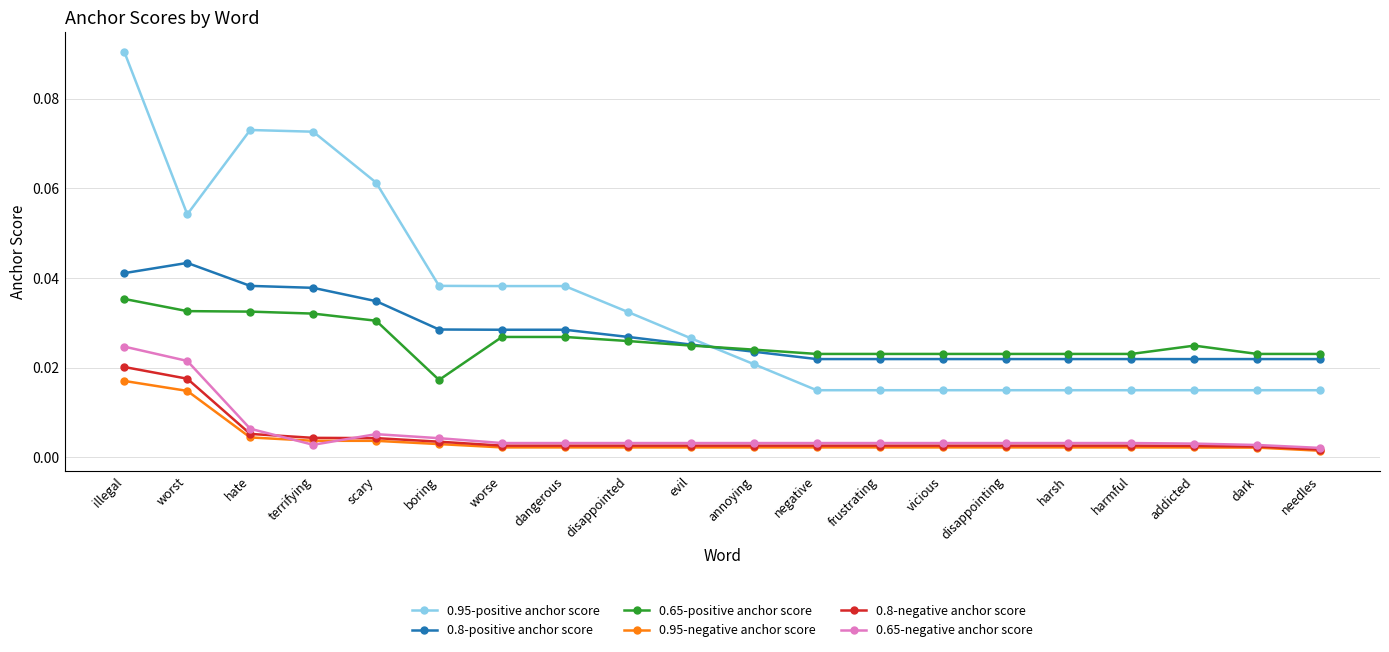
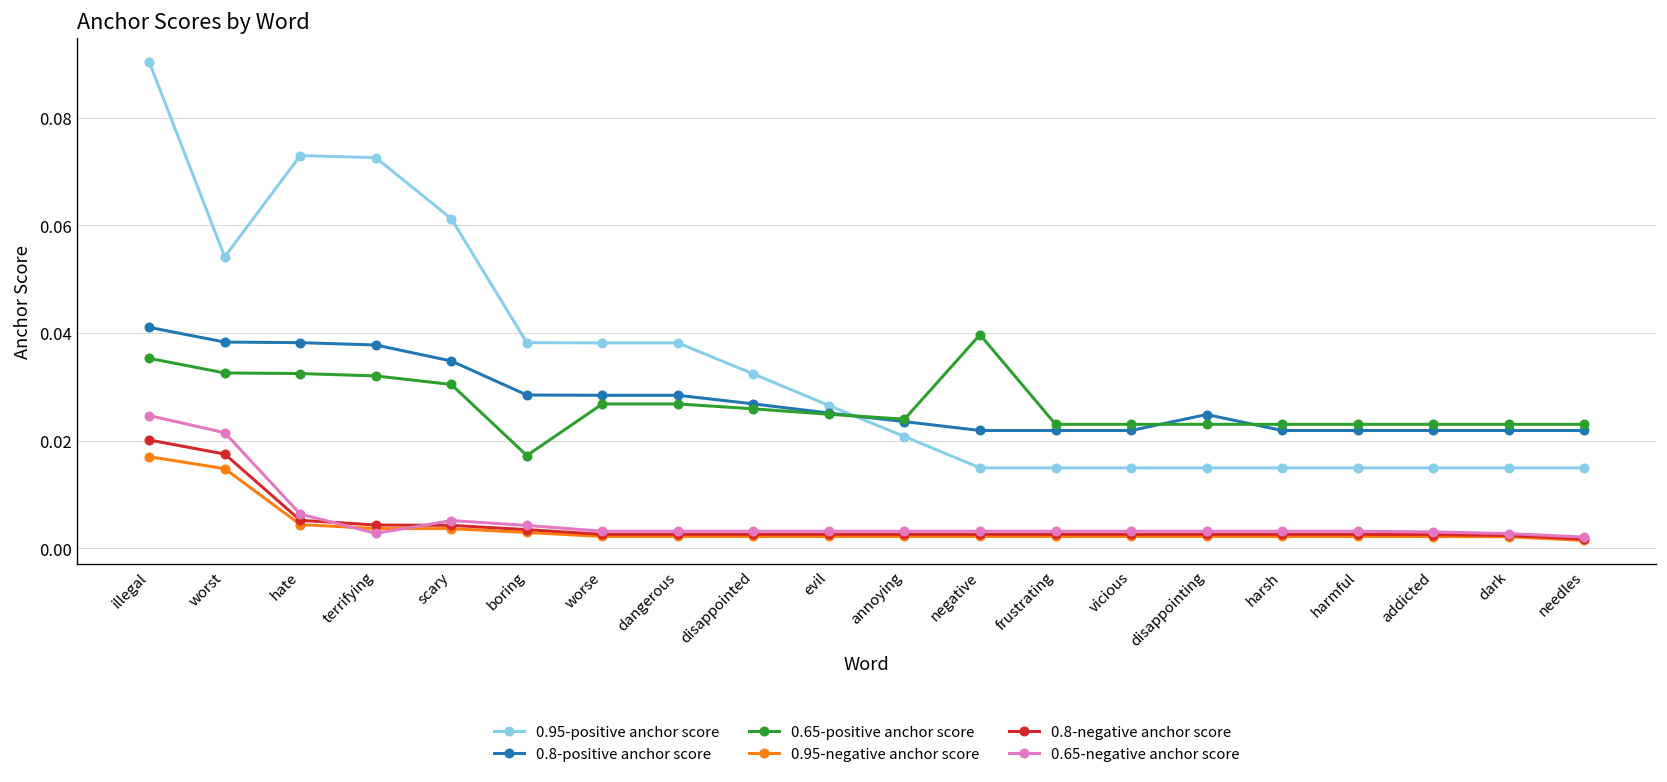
  {
    "0.95-positive anchor score": {
      "illegal": 0.090,
      "worst": 0.054,
      "hate": 0.073,
      "terrifying": 0.073,
      "scary": 0.061,
      "boring": 0.038,
      "worse": 0.038,
      "dangerous": 0.038,
      "disappointed": 0.032,
      "evil": 0.027,
      "annoying": 0.021,
      "negative": 0.015,
      "frustrating": 0.015,
      "vicious": 0.015,
      "disappointing": 0.015,
      "harsh": 0.015,
      "harmful": 0.015,
      "addicted": 0.015,
      "dark": 0.015,
      "needles": 0.015
    },
    "0.8-positive anchor score": {
      "illegal": 0.041,
-     "worst": 0.043,
+     "worst": 0.038,
      "hate": 0.038,
      "terrifying": 0.038,
      "scary": 0.035,
      "boring": 0.029,
      "worse": 0.028,
      "dangerous": 0.028,
      "disappointed": 0.027,
      "negative": 0.022,
      "frustrating": 0.022,
      "vicious": 0.022,
-     "disappointing": 0.022,
+     "disappointing": 0.025,
      "harsh": 0.022,
      "harmful": 0.022,
      "addicted": 0.022,
      "dark": 0.022,
      "needles": 0.022
    },
    "0.65-positive anchor score": {
      "illegal": 0.035,
      "worst": 0.033,
      "hate": 0.032,
      "terrifying": 0.032,
      "scary": 0.030,
      "boring": 0.017,
      "worse": 0.027,
      "dangerous": 0.027,
      "disappointed": 0.026,
-     "negative": 0.023,
+     "negative": 0.040,
      "frustrating": 0.023,
      "vicious": 0.023,
      "disappointing": 0.023,
      "harsh": 0.023,
      "harmful": 0.023,
-     "addicted": 0.025,
+     "addicted": 0.023,
      "dark": 0.023,
      "needles": 0.023
    },
    "0.95-negative anchor score": {
      "illegal": 0.017,
      "worst": 0.015,
      "hate": 0.004,
      "terrifying": 0.004,
      "scary": 0.004
    },
    "0.8-negative anchor score": {
      "illegal": 0.020,
      "worst": 0.018,
      "hate": 0.005,
      "terrifying": 0.004,
      "scary": 0.004
    },
    "0.65-negative anchor score": {
      "illegal": 0.025,
      "worst": 0.021,
      "hate": 0.006,
      "terrifying": 0.003,
      "scary": 0.005,
      "boring": 0.004,
      "worse": 0.003,
      "dangerous": 0.003,
      "disappointed": 0.003,
      "evil": 0.003,
      "annoying": 0.003,
      "negative": 0.003,
      "frustrating": 0.003,
      "vicious": 0.003,
      "disappointing": 0.003,
      "harsh": 0.003,
      "harmful": 0.003
    }
  }
